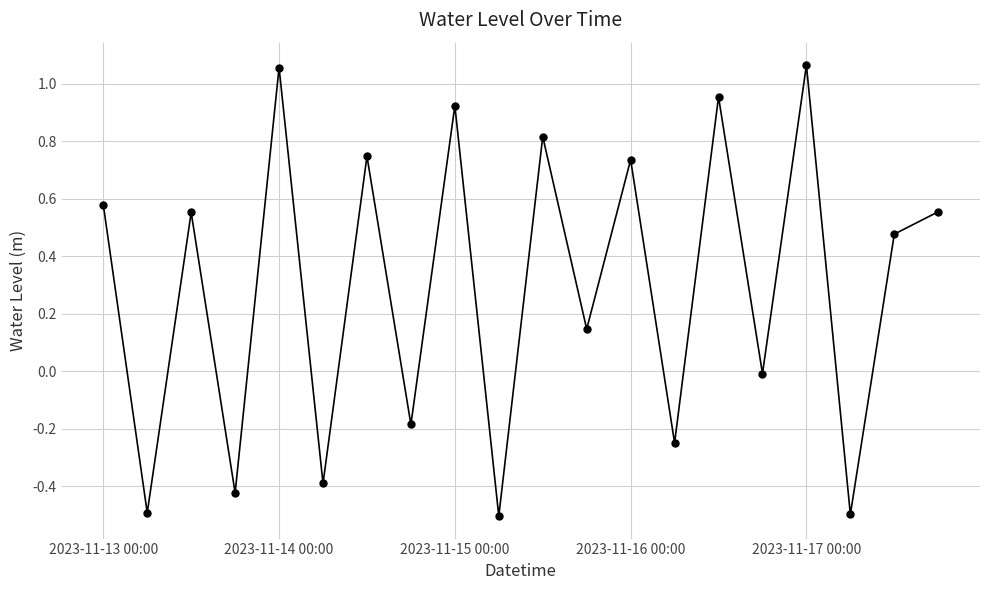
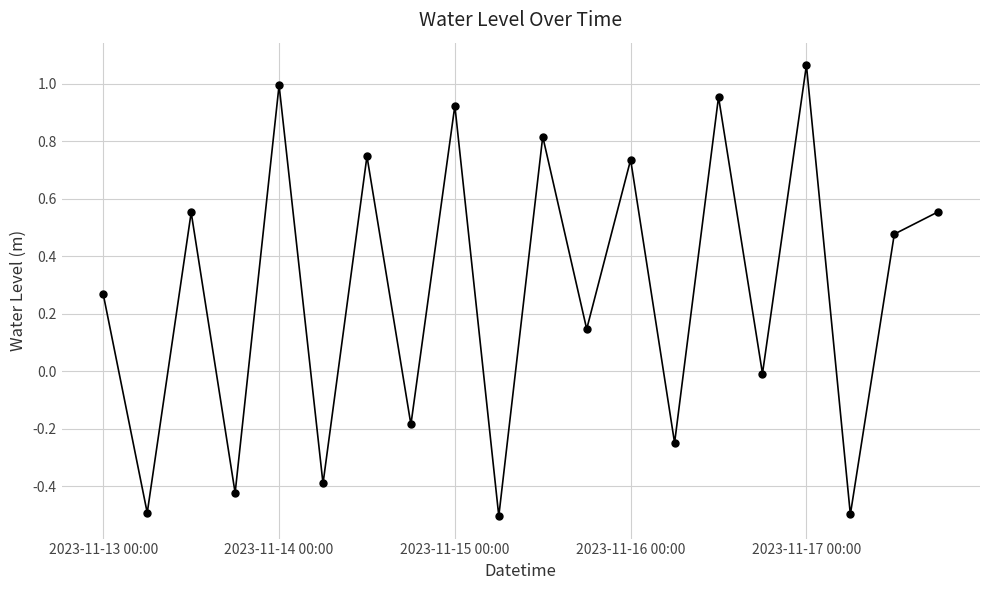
  {
-   "2023-11-13 00:00": 0.58,
-   "2023-11-14 00:00": 1.06,
+   "2023-11-13 00:00": 0.27,
+   "2023-11-14 00:00": 1.00,
    "2023-11-15 00:00": 0.92,
    "2023-11-16 00:00": 0.74,
    "2023-11-17 00:00": 1.06
  }
